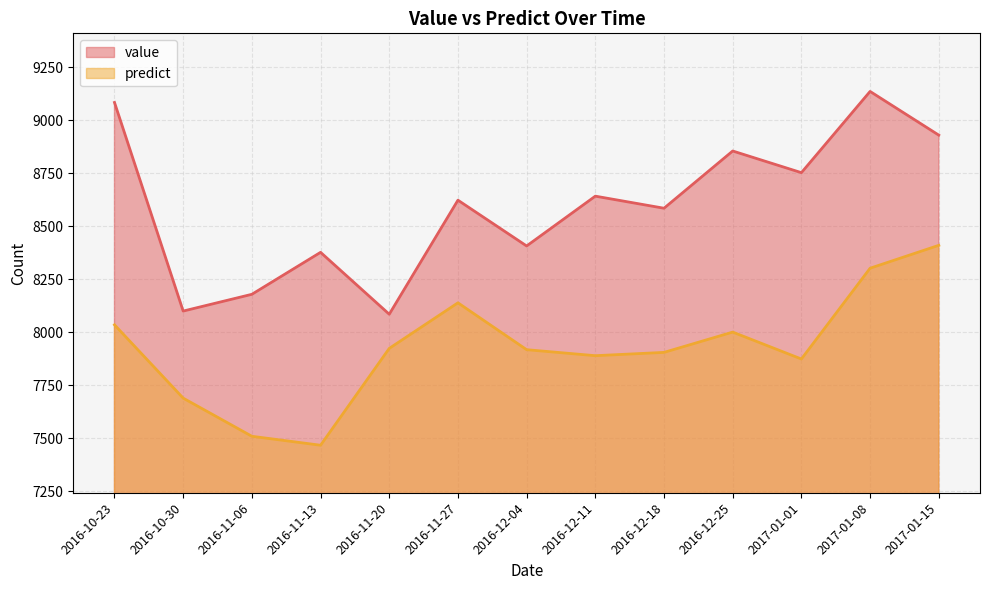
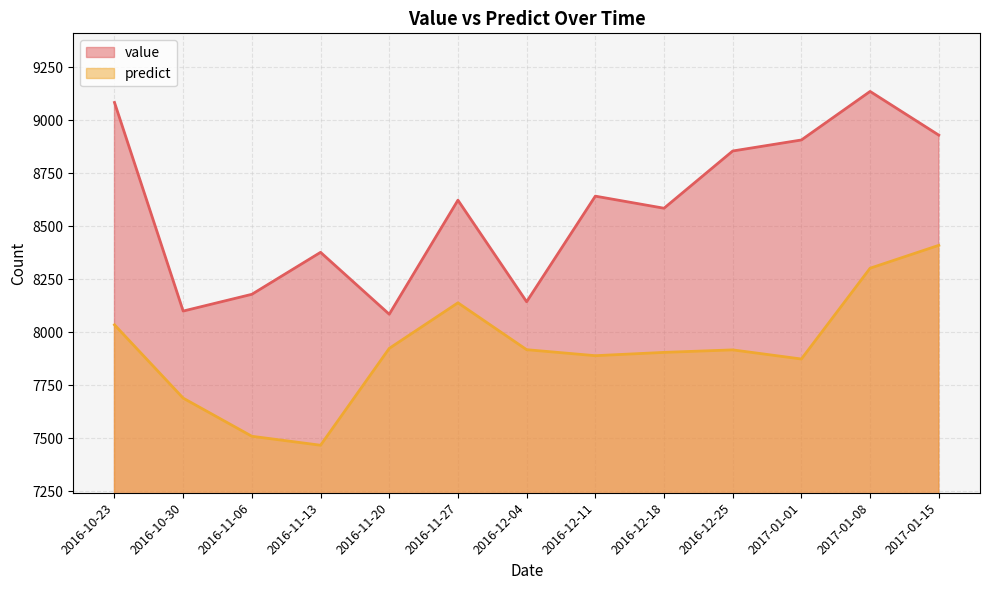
  {
    "value": {
      "2016-10-23": 9090,
      "2016-10-30": 8100,
      "2016-11-06": 8180,
      "2016-11-13": 8380,
      "2016-11-20": 8090,
      "2016-11-27": 8620,
-     "2016-12-04": 8410,
+     "2016-12-04": 8140,
      "2016-12-11": 8640,
      "2016-12-18": 8590,
      "2016-12-25": 8860,
-     "2017-01-01": 8750,
+     "2017-01-01": 8910,
      "2017-01-08": 9140,
      "2017-01-15": 8930
    },
    "predict": {
      "2016-10-23": 8040,
      "2016-10-30": 7690,
      "2016-11-06": 7510,
      "2016-11-13": 7470,
      "2016-11-20": 7920,
      "2016-11-27": 8140,
      "2016-12-04": 7920,
      "2016-12-11": 7890,
      "2016-12-18": 7910,
-     "2016-12-25": 8000,
+     "2016-12-25": 7920,
      "2017-01-01": 7870,
      "2017-01-08": 8300,
      "2017-01-15": 8410
    }
  }
